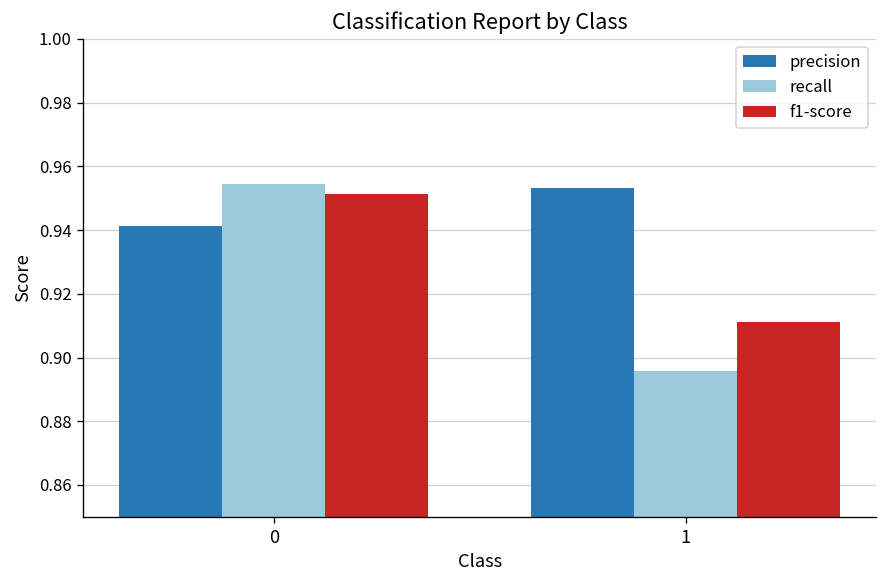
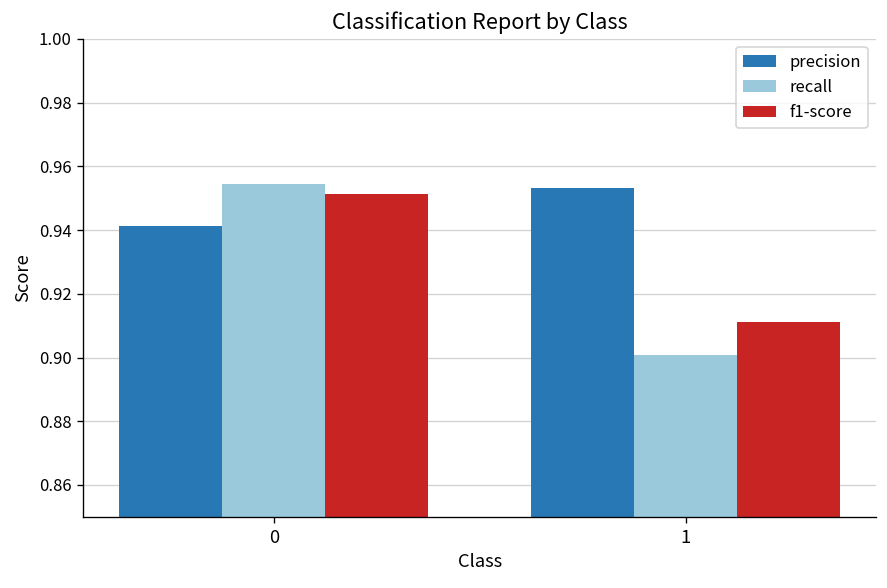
  {
    "precision": {
      "0": 0.941,
      "1": 0.953
    },
    "recall": {
      "0": 0.954,
-     "1": 0.896
+     "1": 0.901
    },
    "f1-score": {
      "0": 0.951,
      "1": 0.911
    }
  }
